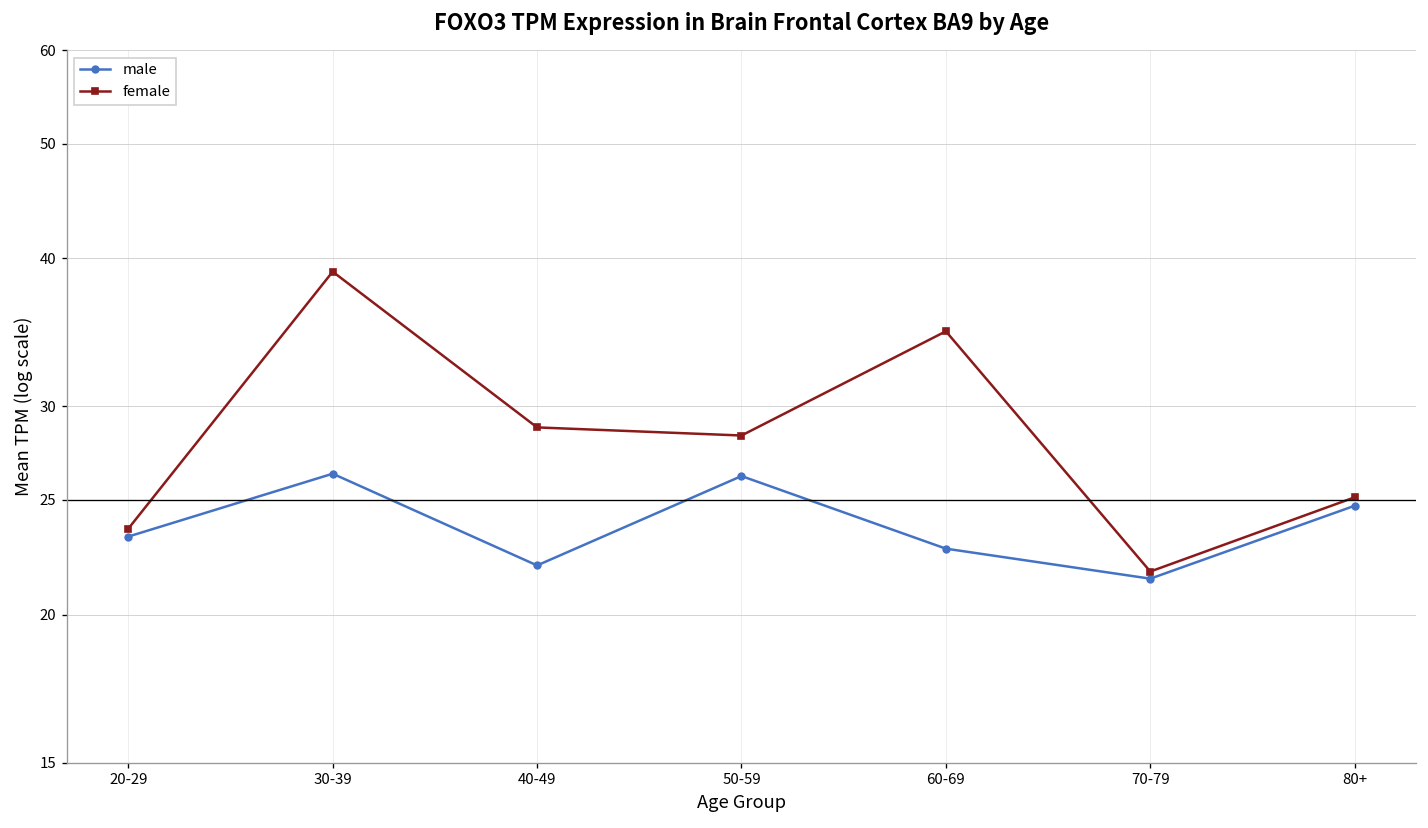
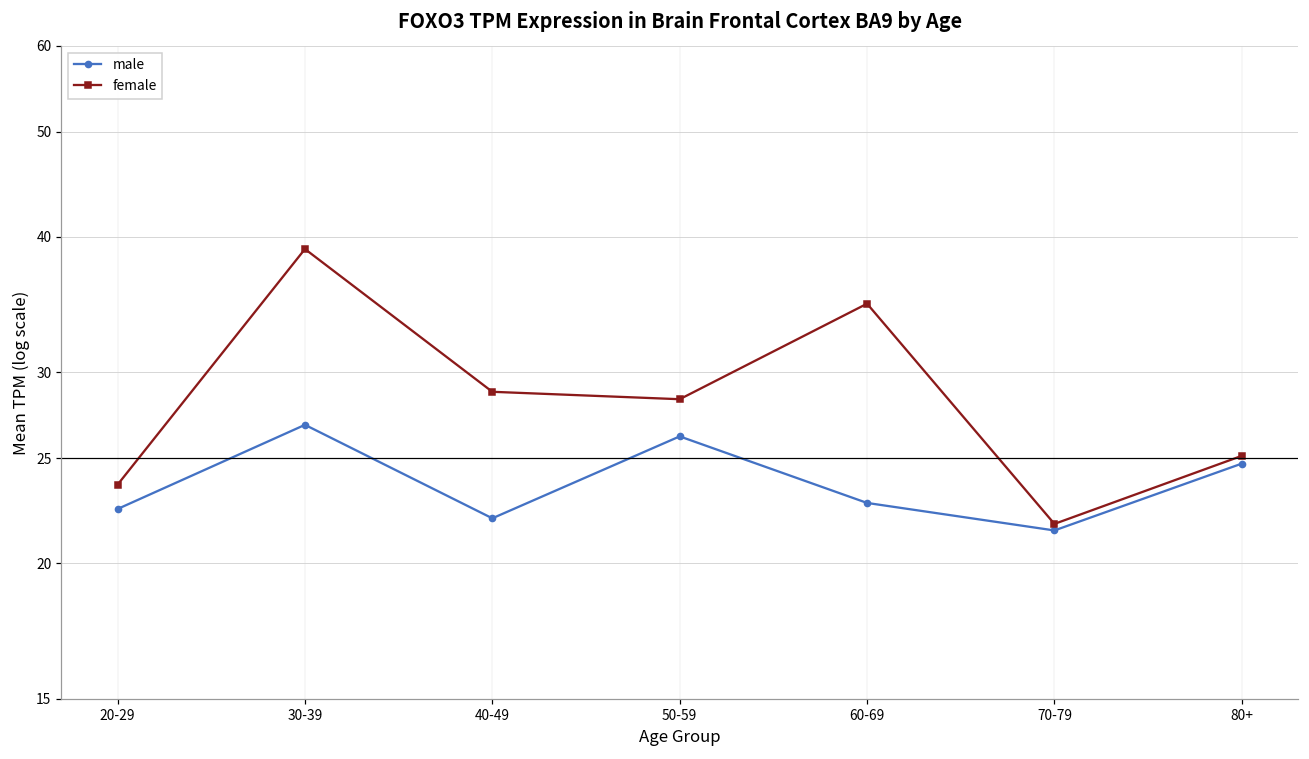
  {
    "male": {
-     "20-29": 23.3,
-     "30-39": 26.3,
+     "20-29": 22.5,
+     "30-39": 26.8,
      "40-49": 22.0,
      "50-59": 26.2,
      "60-69": 22.7,
      "70-79": 21.5,
      "80+": 24.7
    },
    "female": {
      "20-29": 23.6,
      "30-39": 39.0,
      "40-49": 28.8,
      "50-59": 28.3,
      "60-69": 34.7,
      "70-79": 21.8,
      "80+": 25.1
    }
  }
